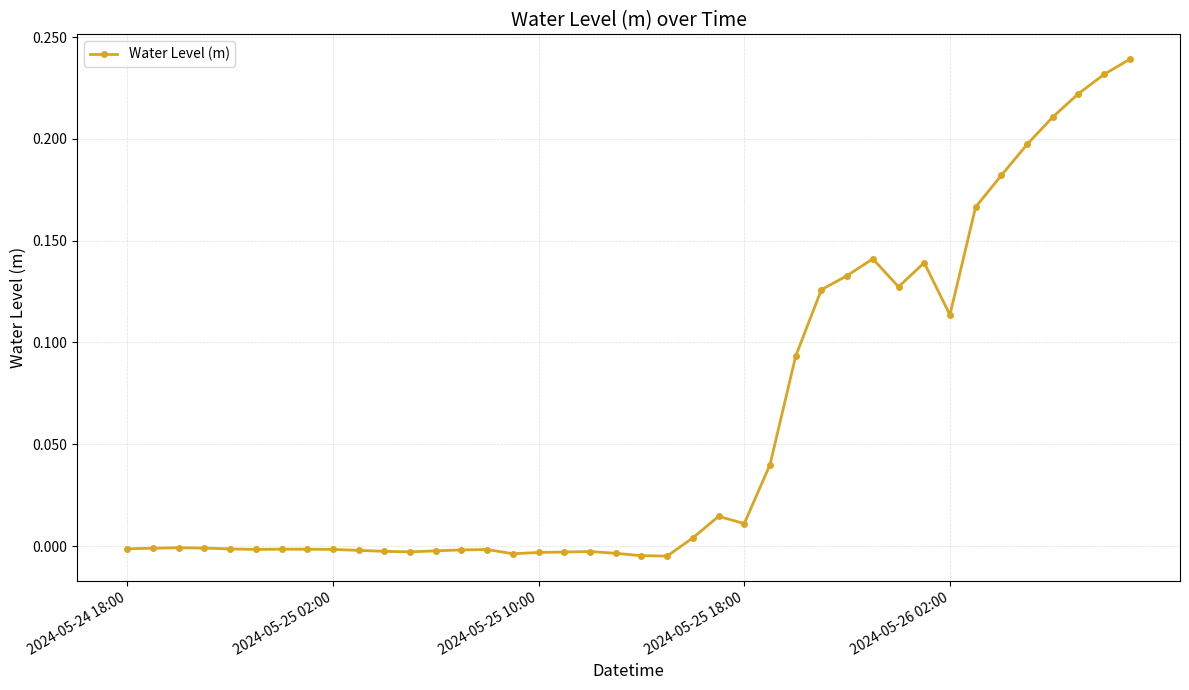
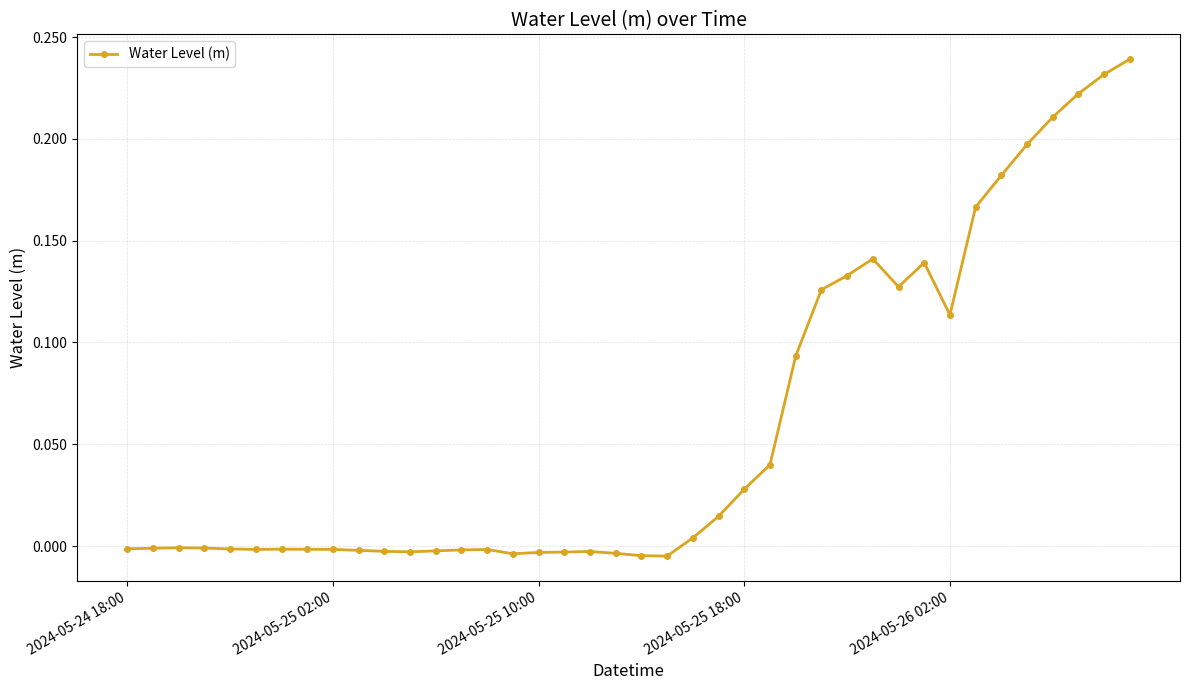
  {
    "2024-05-24 18:00": -0.001,
    "2024-05-25 02:00": -0.002,
    "2024-05-25 10:00": -0.003,
-   "2024-05-25 18:00": 0.011,
+   "2024-05-25 18:00": 0.028,
    "2024-05-26 02:00": 0.114
  }
